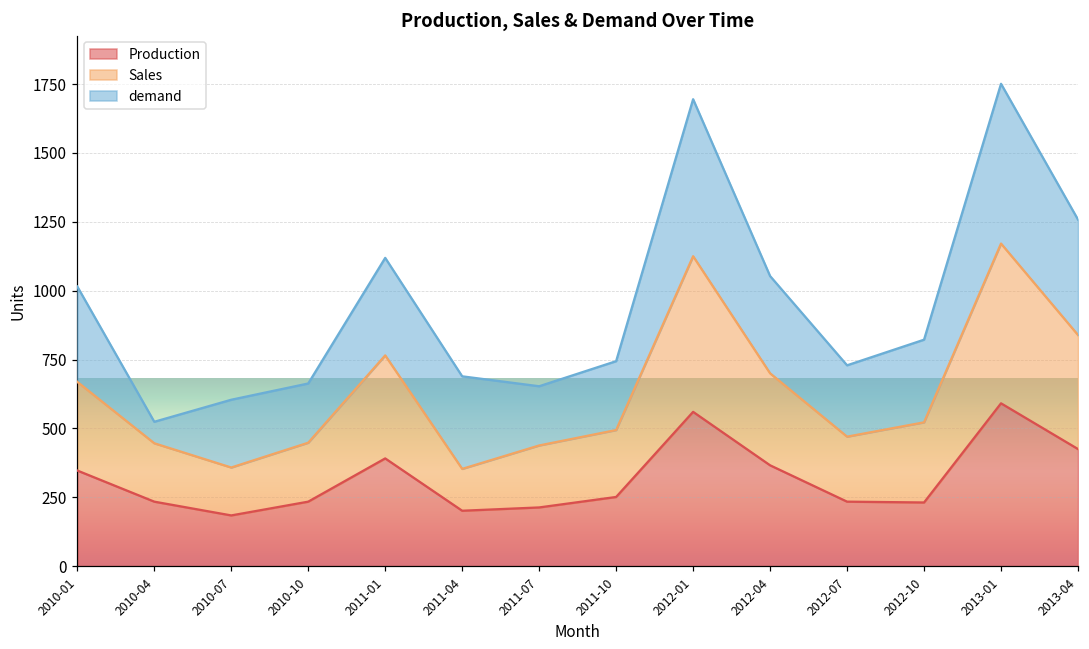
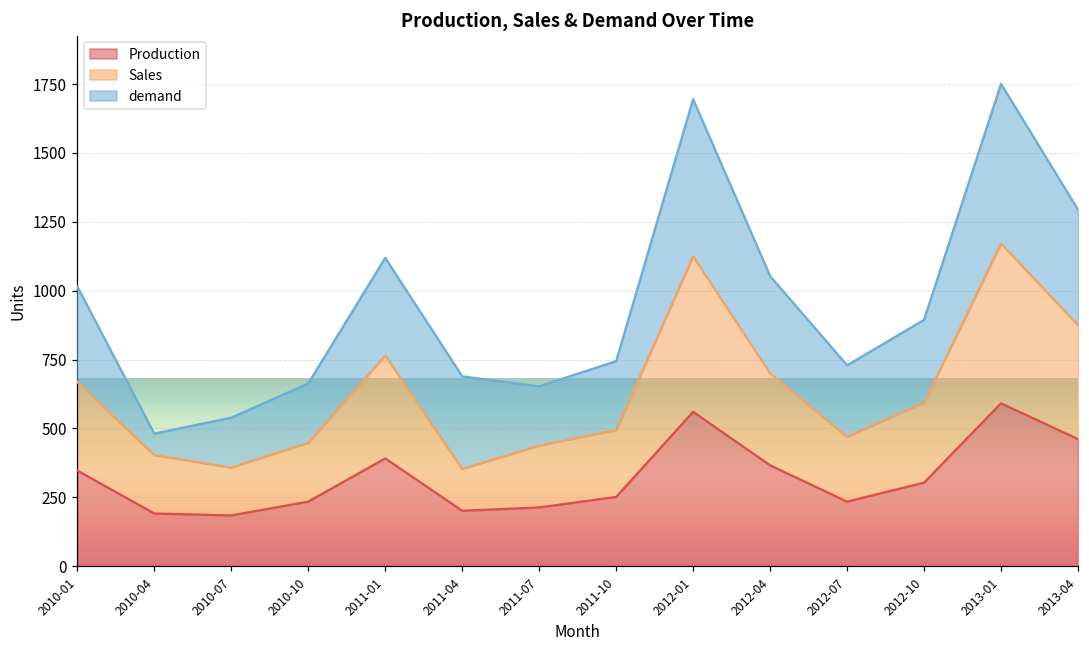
  {
    "Production": {
      "2010-01": 350,
-     "2010-04": 230,
+     "2010-04": 190,
      "2010-07": 180,
      "2010-10": 230,
      "2011-01": 390,
      "2011-04": 200,
      "2011-07": 210,
      "2011-10": 250,
      "2012-01": 560,
      "2012-04": 370,
      "2012-07": 230,
-     "2012-10": 230,
+     "2012-10": 300,
      "2013-01": 590,
-     "2013-04": 430
+     "2013-04": 460
    },
    "Sales": {
      "2010-01": 320,
      "2010-04": 210,
      "2010-07": 170,
      "2010-10": 210,
      "2011-01": 370,
      "2011-04": 150,
      "2011-07": 230,
      "2011-10": 240,
      "2012-01": 570,
      "2012-04": 330,
      "2012-07": 240,
      "2012-10": 290,
      "2013-01": 580,
      "2013-04": 410
    },
    "demand": {
      "2010-01": 350,
      "2010-04": 80,
-     "2010-07": 250,
+     "2010-07": 180,
      "2010-10": 220,
      "2011-01": 350,
      "2011-04": 340,
      "2011-07": 220,
      "2011-10": 250,
      "2012-01": 570,
      "2012-04": 350,
      "2012-07": 260,
      "2012-10": 300,
      "2013-01": 580,
      "2013-04": 420
    }
  }
